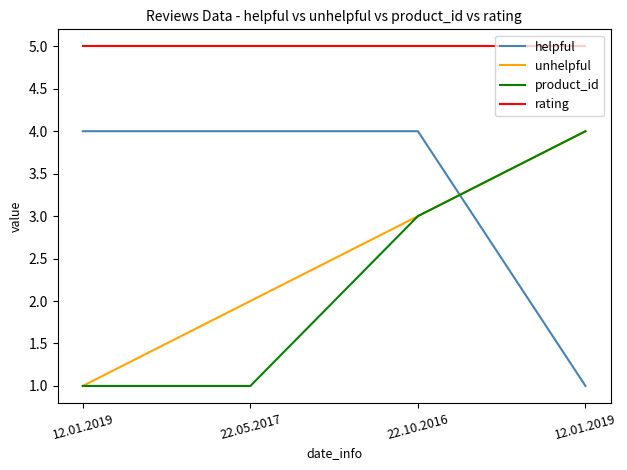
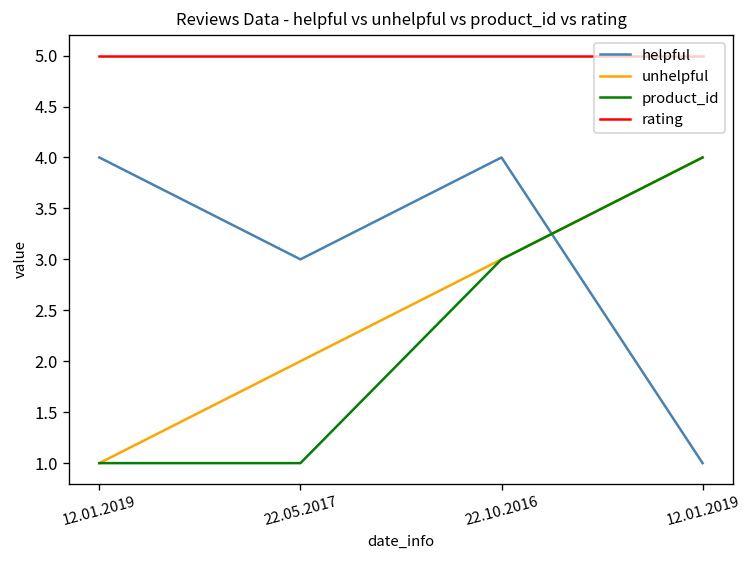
  {
    "helpful": {
-     "22.05.2017": 4,
+     "22.05.2017": 3,
      "22.10.2016": 4
    },
    "unhelpful": {
      "22.05.2017": 2
    },
    "product_id": {
      "22.05.2017": 1
    },
    "rating": {
      "22.05.2017": 5,
      "22.10.2016": 5
    }
  }
